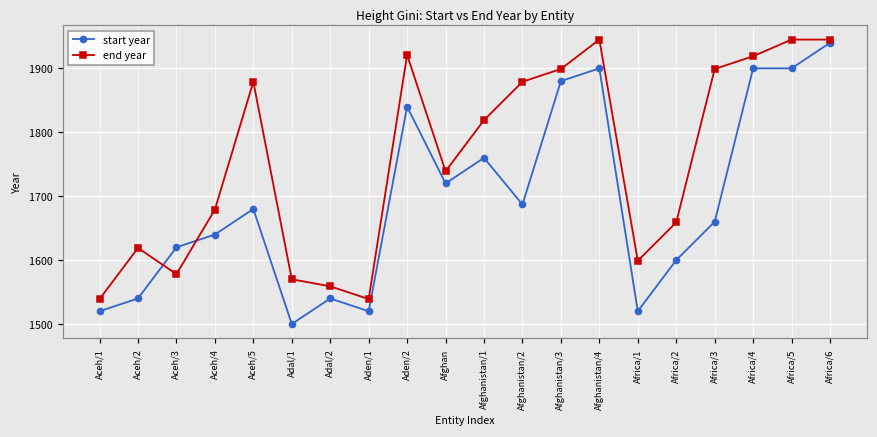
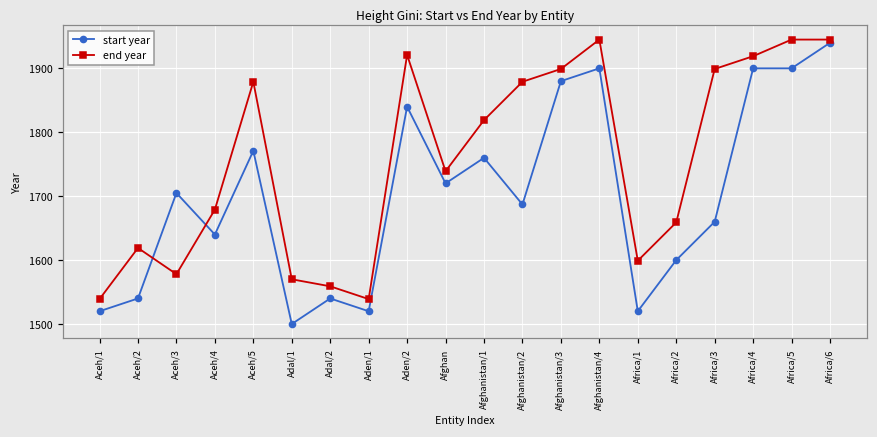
  {
    "start year": {
      "Aceh/1": 1520,
      "Aceh/2": 1540,
-     "Aceh/3": 1620,
+     "Aceh/3": 1710,
      "Aceh/4": 1640,
-     "Aceh/5": 1680,
+     "Aceh/5": 1770,
      "Adal/1": 1500,
      "Adal/2": 1540,
      "Aden/1": 1520,
      "Aden/2": 1840,
      "Afghan": 1720,
      "Afghanistan/1": 1760,
      "Afghanistan/2": 1690,
      "Afghanistan/3": 1880,
      "Afghanistan/4": 1900,
      "Africa/1": 1520,
      "Africa/2": 1600,
      "Africa/3": 1660,
      "Africa/4": 1900,
      "Africa/5": 1900,
      "Africa/6": 1940
    },
    "end year": {
      "Aceh/1": 1540,
      "Aceh/2": 1620,
      "Aceh/3": 1580,
      "Aceh/4": 1680,
      "Aceh/5": 1880,
      "Adal/1": 1570,
      "Adal/2": 1560,
      "Aden/1": 1540,
      "Aden/2": 1920,
      "Afghan": 1740,
      "Afghanistan/1": 1820,
      "Afghanistan/2": 1880,
      "Afghanistan/3": 1900,
      "Afghanistan/4": 1950,
      "Africa/1": 1600,
      "Africa/2": 1660,
      "Africa/3": 1900,
      "Africa/4": 1920,
      "Africa/5": 1950,
      "Africa/6": 1950
    }
  }
